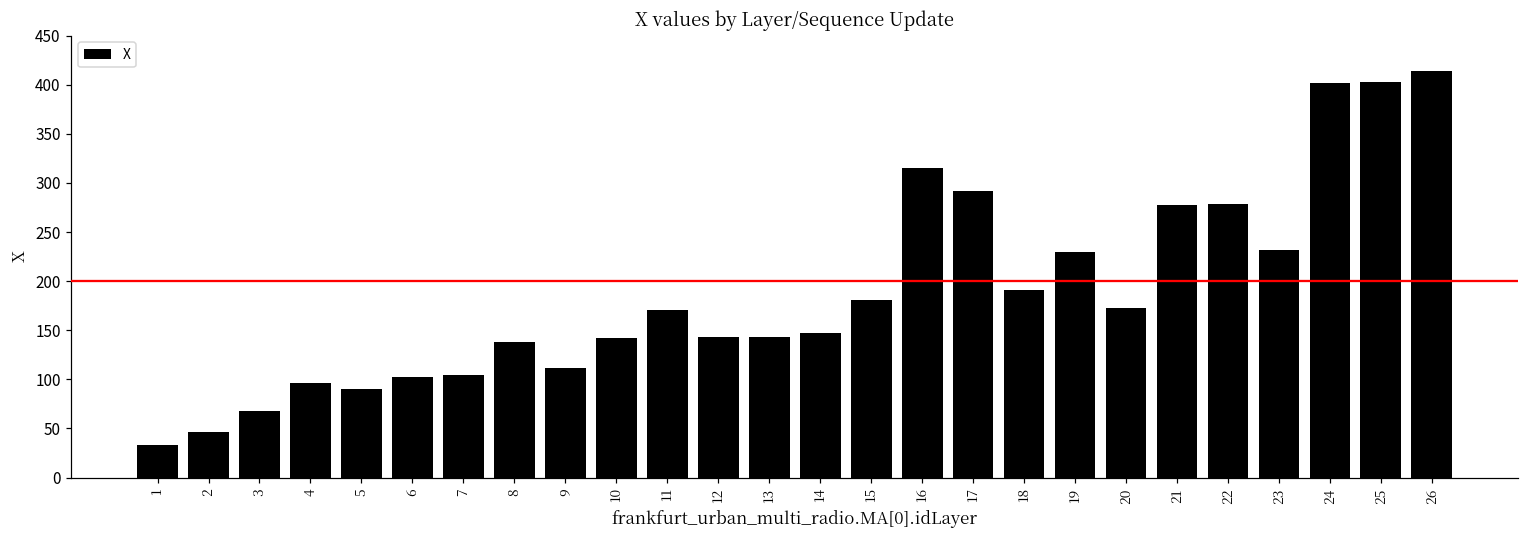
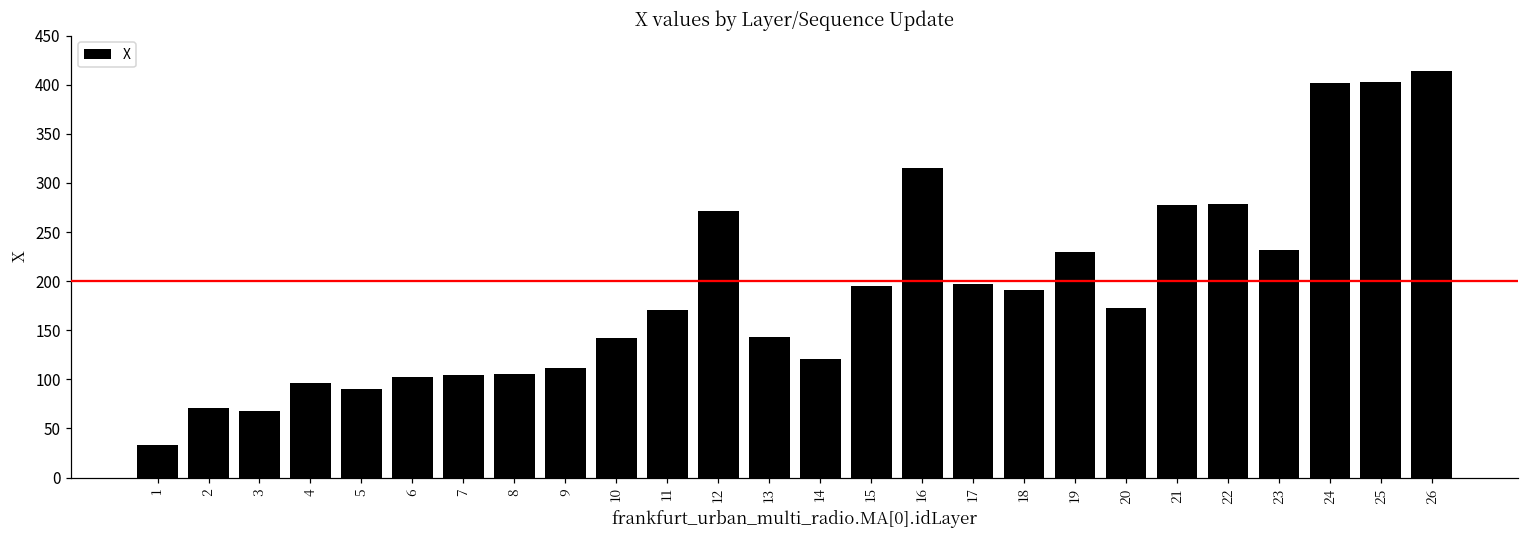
  {
    "1": 30,
-   "2": 50,
+   "2": 70,
    "3": 70,
    "4": 100,
    "5": 90,
    "6": 100,
    "7": 100,
-   "8": 140,
+   "8": 110,
    "9": 110,
    "10": 140,
    "11": 170,
-   "12": 140,
+   "12": 270,
    "13": 140,
-   "14": 150,
-   "15": 180,
+   "14": 120,
+   "15": 200,
    "16": 310,
-   "17": 290,
+   "17": 200,
    "18": 190,
    "19": 230,
    "20": 170,
    "21": 280,
    "22": 280,
    "23": 230,
    "24": 400,
    "25": 400,
    "26": 410
  }
